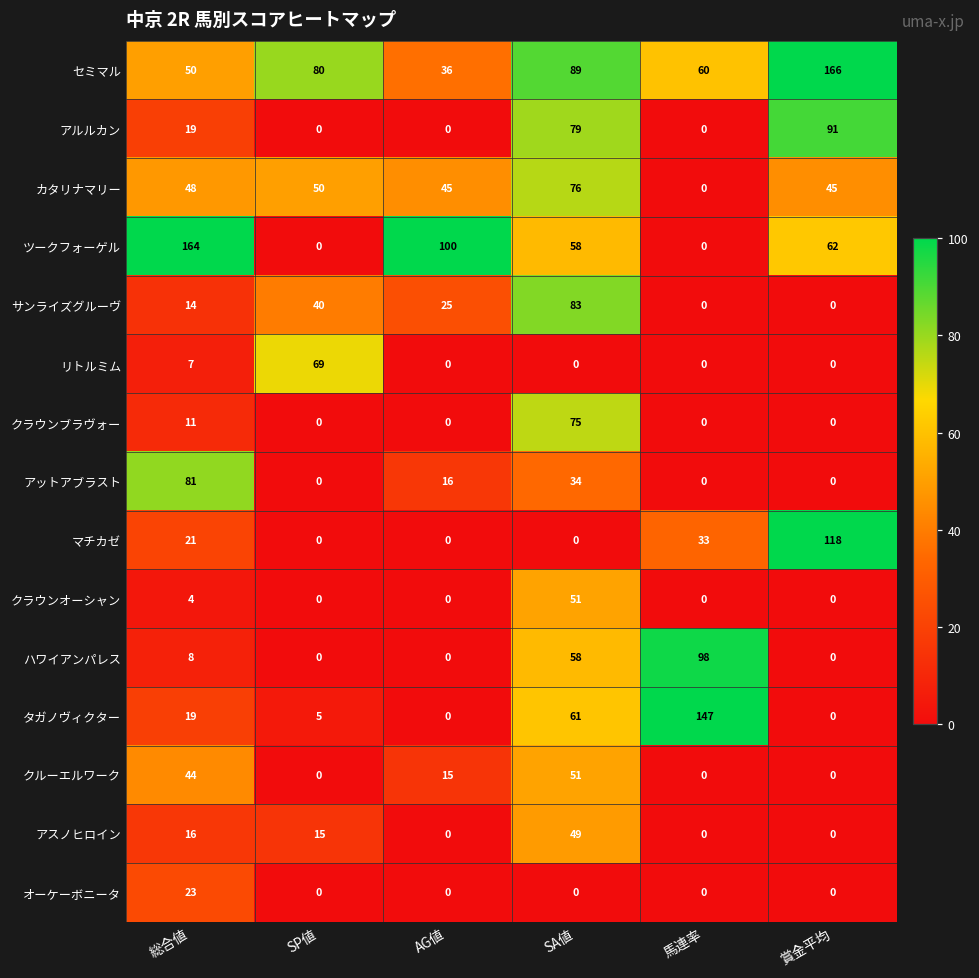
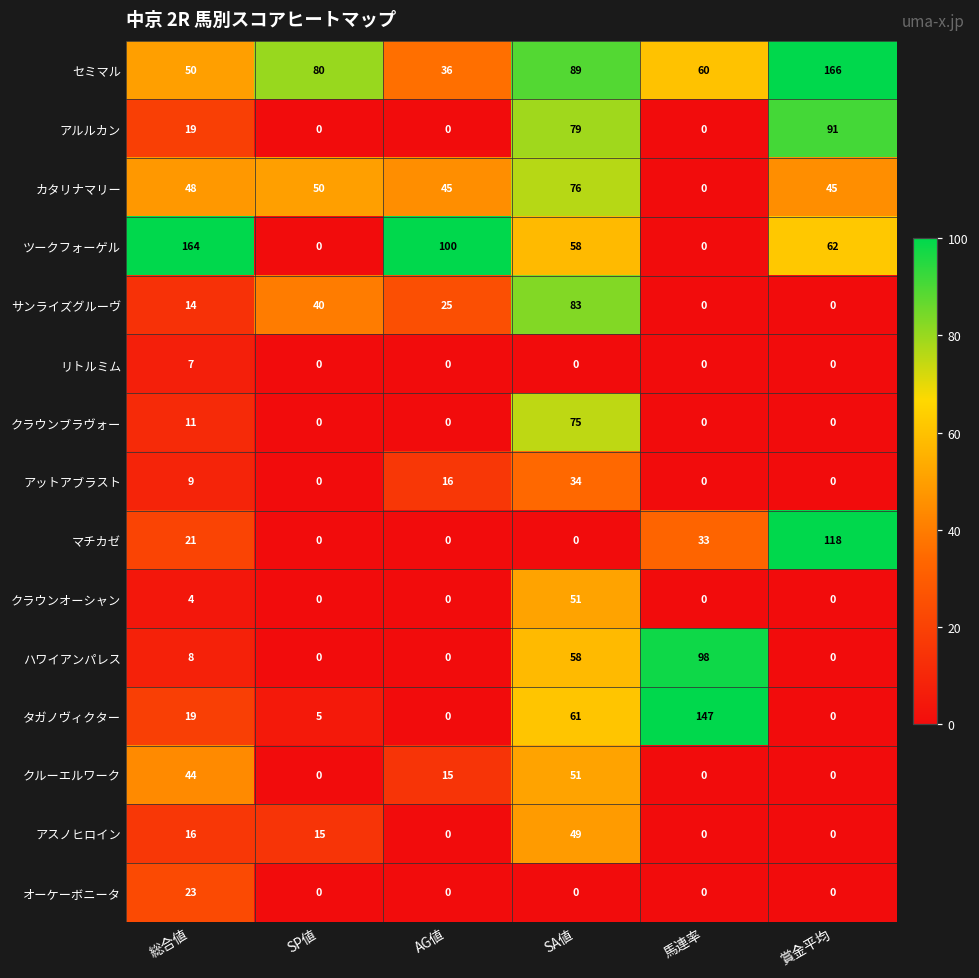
  {
    "セミマル": {
      "総合値": 50,
      "SP値": 80,
      "AG値": 36,
      "SA値": 89,
      "馬連率": 60,
      "賞金平均": 166
    },
    "アルルカン": {
      "総合値": 19,
      "SP値": 0,
      "AG値": 0,
      "SA値": 79,
      "馬連率": 0,
      "賞金平均": 91
    },
    "カタリナマリー": {
      "総合値": 48,
      "SP値": 50,
      "AG値": 45,
      "SA値": 76,
      "馬連率": 0,
      "賞金平均": 45
    },
    "ツークフォーゲル": {
      "総合値": 164,
      "SP値": 0,
      "AG値": 100,
      "SA値": 58,
      "馬連率": 0,
      "賞金平均": 62
    },
    "サンライズグルーヴ": {
      "総合値": 14,
      "SP値": 40,
      "AG値": 25,
      "SA値": 83,
      "馬連率": 0,
      "賞金平均": 0
    },
    "リトルミム": {
      "総合値": 7,
-     "SP値": 69,
+     "SP値": 0,
      "AG値": 0,
      "SA値": 0,
      "馬連率": 0,
      "賞金平均": 0
    },
    "クラウンブラヴォー": {
      "総合値": 11,
      "SP値": 0,
      "AG値": 0,
      "SA値": 75,
      "馬連率": 0,
      "賞金平均": 0
    },
    "アットアブラスト": {
-     "総合値": 81,
+     "総合値": 9,
      "SP値": 0,
      "AG値": 16,
      "SA値": 34,
      "馬連率": 0,
      "賞金平均": 0
    },
    "マチカゼ": {
      "総合値": 21,
      "SP値": 0,
      "AG値": 0,
      "SA値": 0,
      "馬連率": 33,
      "賞金平均": 118
    },
    "クラウンオーシャン": {
      "総合値": 4,
      "SP値": 0,
      "AG値": 0,
      "SA値": 51,
      "馬連率": 0,
      "賞金平均": 0
    },
    "ハワイアンパレス": {
      "総合値": 8,
      "SP値": 0,
      "AG値": 0,
      "SA値": 58,
      "馬連率": 98,
      "賞金平均": 0
    },
    "タガノヴィクター": {
      "総合値": 19,
      "SP値": 5,
      "AG値": 0,
      "SA値": 61,
      "馬連率": 147,
      "賞金平均": 0
    },
    "クルーエルワーク": {
      "総合値": 44,
      "SP値": 0,
      "AG値": 15,
      "SA値": 51,
      "馬連率": 0,
      "賞金平均": 0
    },
    "アスノヒロイン": {
      "総合値": 16,
      "SP値": 15,
      "AG値": 0,
      "SA値": 49,
      "馬連率": 0,
      "賞金平均": 0
    },
    "オーケーボニータ": {
      "総合値": 23,
      "SP値": 0,
      "AG値": 0,
      "SA値": 0,
      "馬連率": 0,
      "賞金平均": 0
    }
  }
